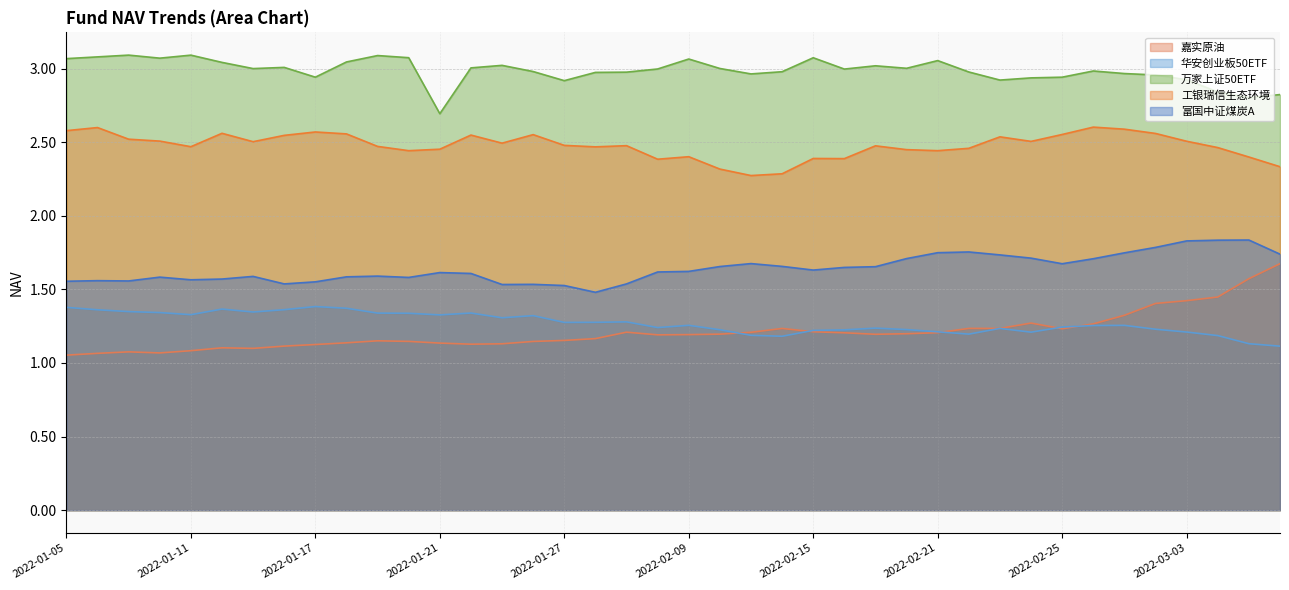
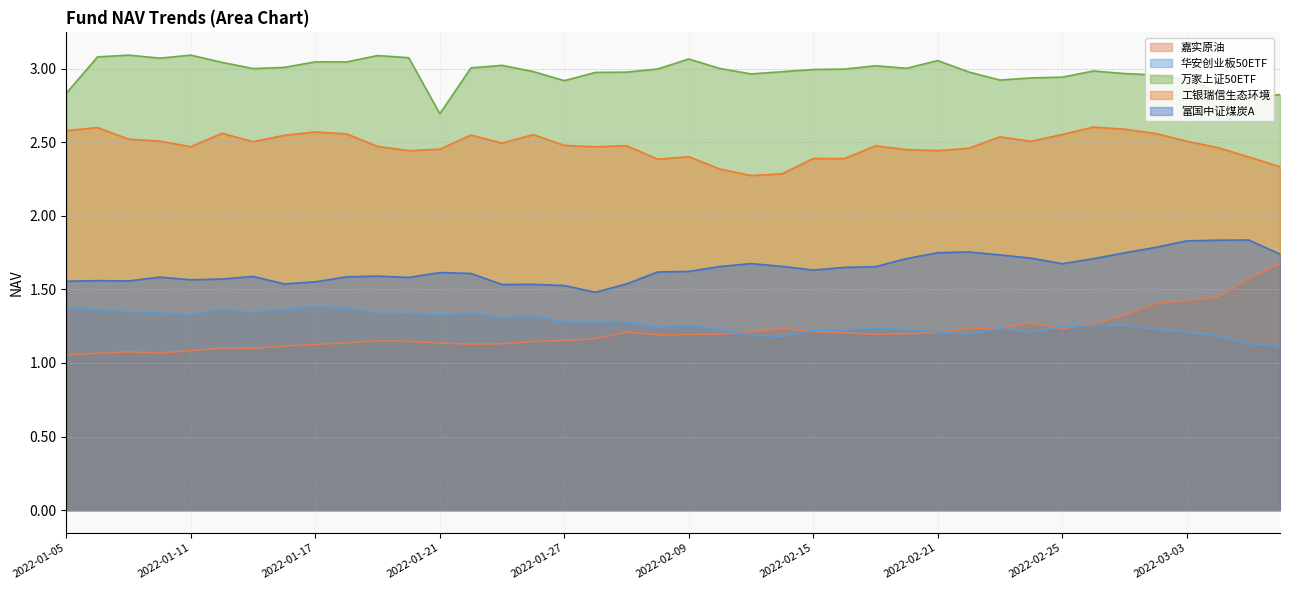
  {
    "万家上证50ETF": {
-     "2022-01-05": 3.07,
+     "2022-01-05": 2.83,
      "2022-01-11": 3.09,
-     "2022-01-17": 2.94,
+     "2022-01-17": 3.05,
      "2022-01-21": 2.69,
      "2022-01-27": 2.92,
      "2022-02-09": 3.06,
-     "2022-02-15": 3.07,
+     "2022-02-15": 2.99,
      "2022-02-21": 3.05,
      "2022-02-25": 2.94
    }
  }
